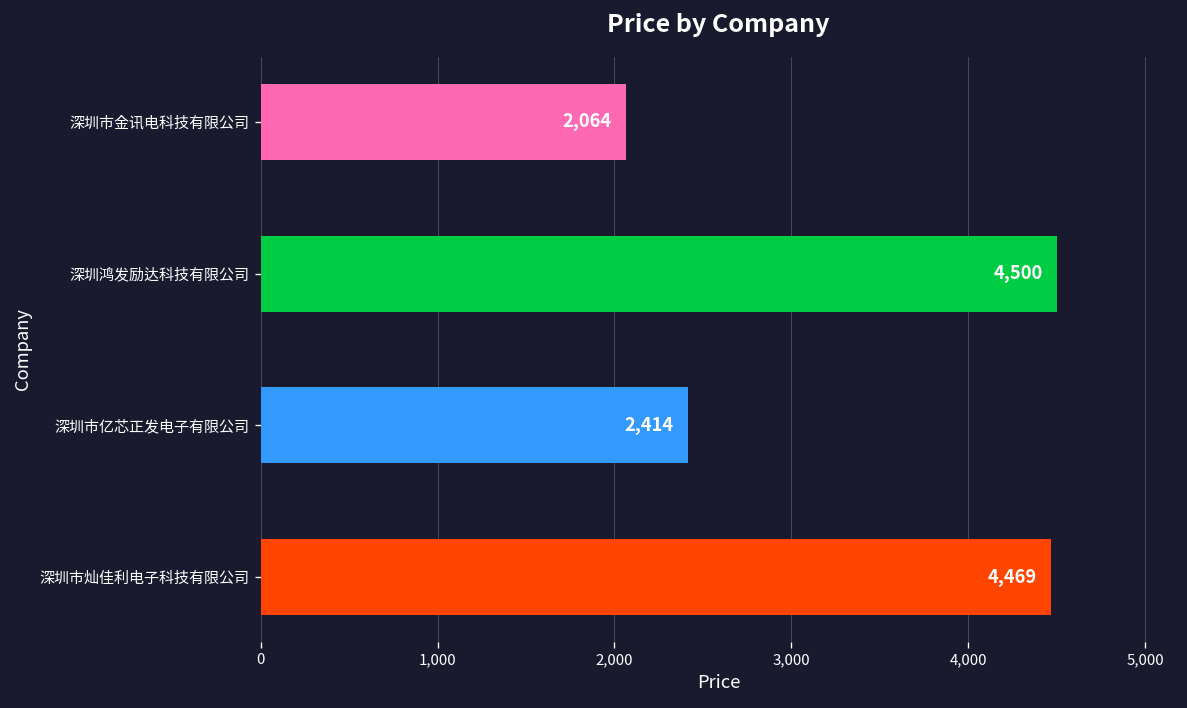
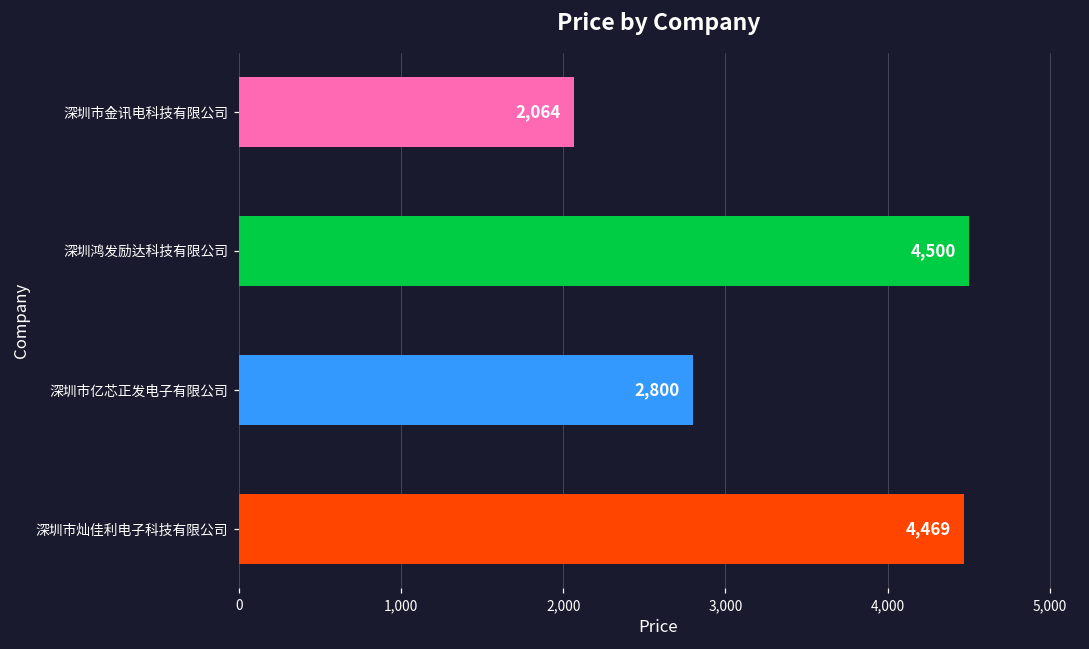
  {
    "深圳市金讯电科技有限公司": "2,064",
    "深圳鸿发励达科技有限公司": "4,500",
-   "深圳市亿芯正发电子有限公司": "2,414",
+   "深圳市亿芯正发电子有限公司": "2,800",
    "深圳市灿佳利电子科技有限公司": "4,469"
  }
